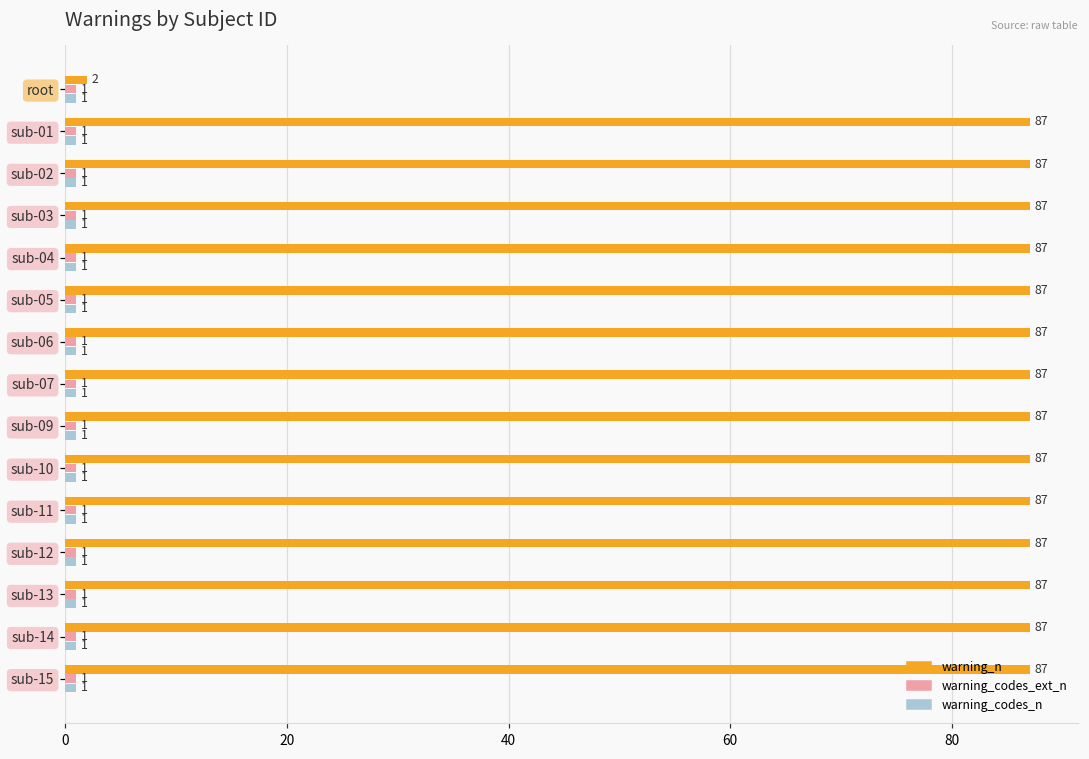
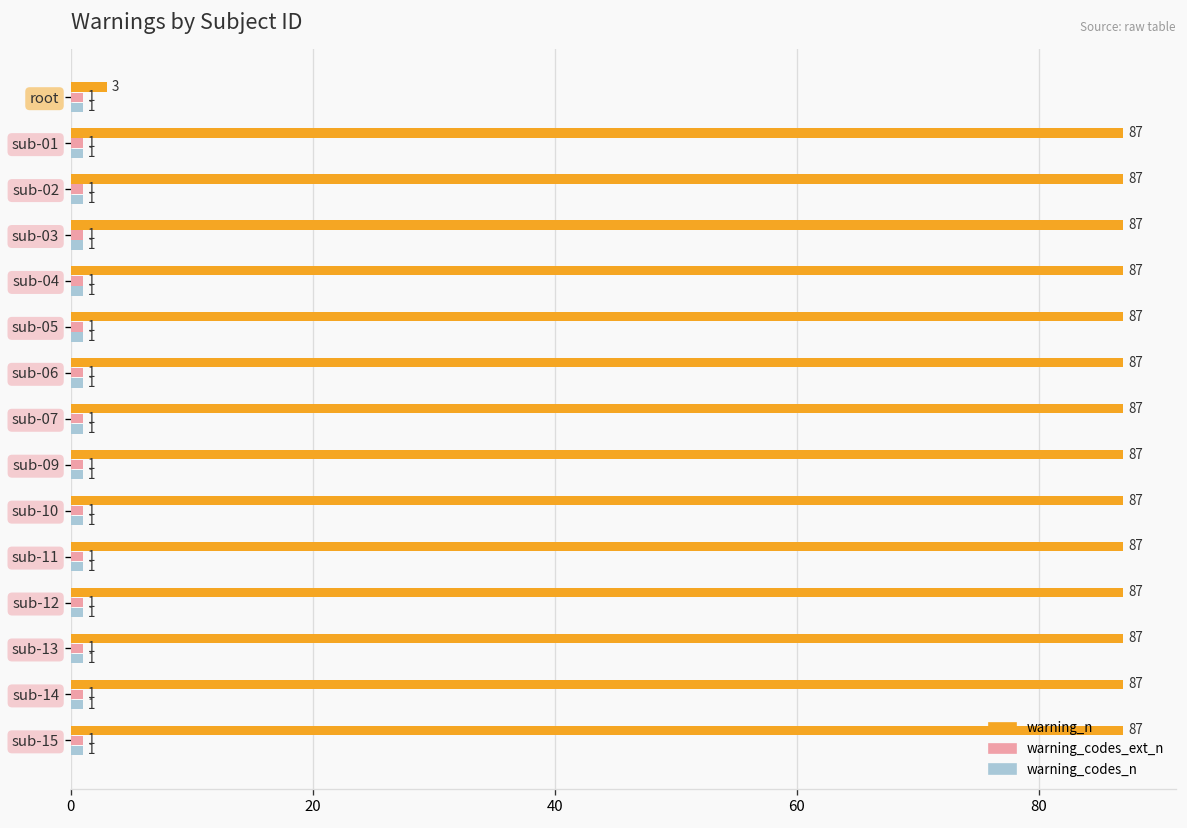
  {
    "warning_n": {
-     "root": 2,
+     "root": 3,
      "sub-01": 87,
      "sub-02": 87,
      "sub-03": 87,
      "sub-04": 87,
      "sub-05": 87,
      "sub-06": 87,
      "sub-07": 87,
      "sub-09": 87,
      "sub-10": 87,
      "sub-11": 87,
      "sub-12": 87,
      "sub-13": 87,
      "sub-14": 87,
      "sub-15": 87
    },
    "warning_codes_ext_n": {
      "sub-03": 1,
      "sub-10": 1
    },
    "warning_codes_n": {
      "sub-03": 1,
      "sub-10": 1
    }
  }
